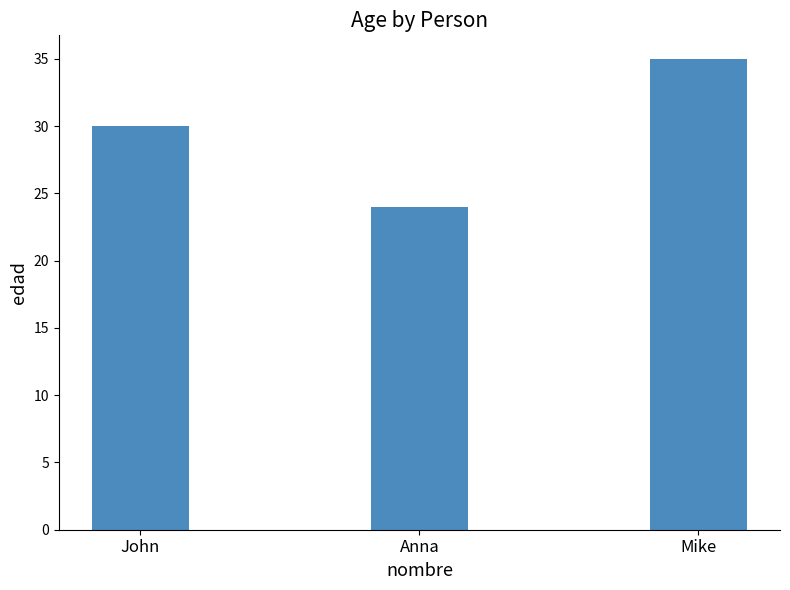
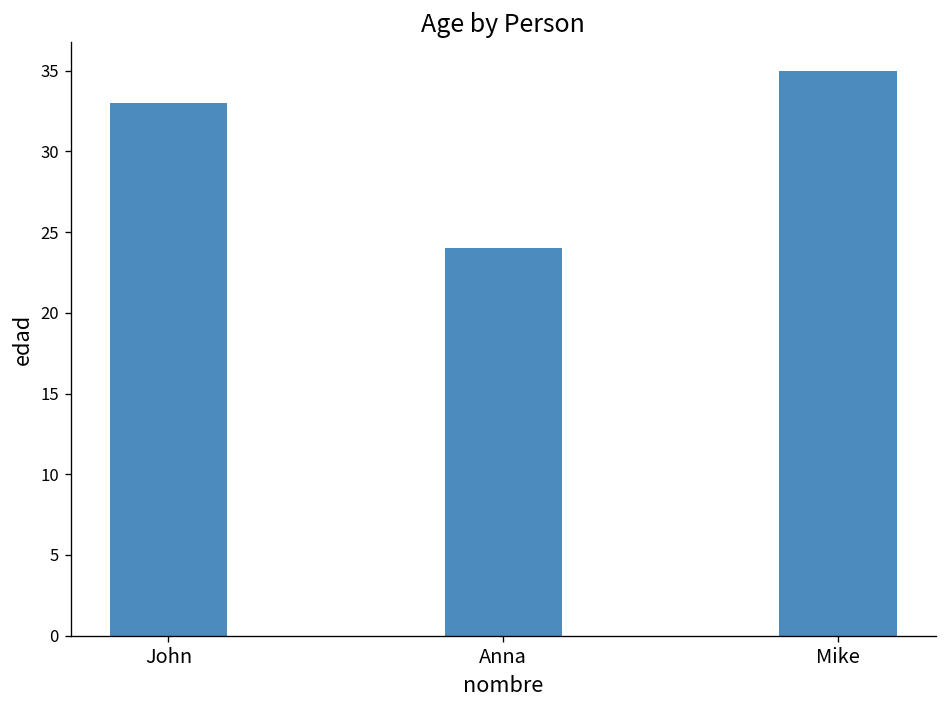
  {
-   "John": 30,
+   "John": 33,
    "Anna": 24,
    "Mike": 35
  }
